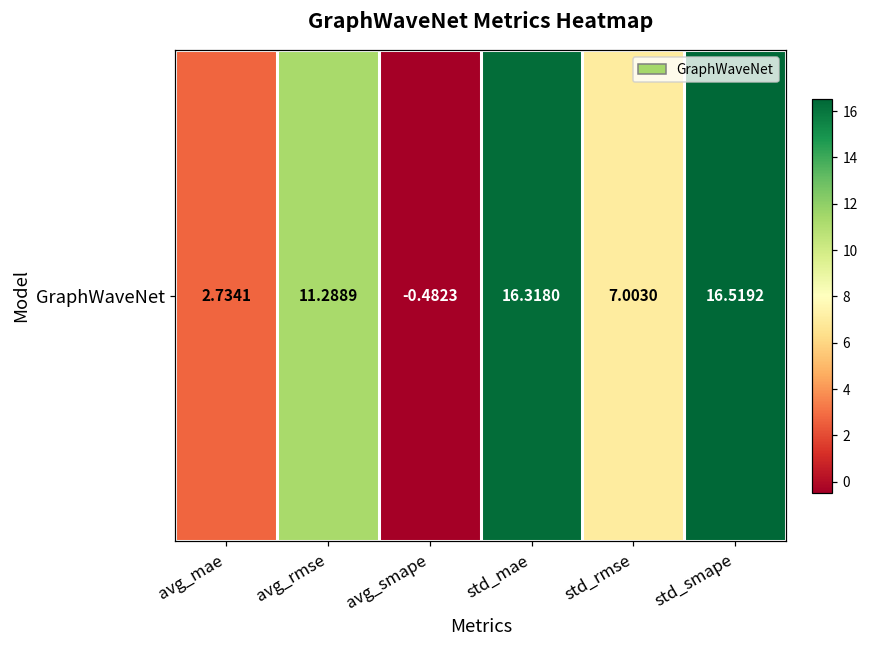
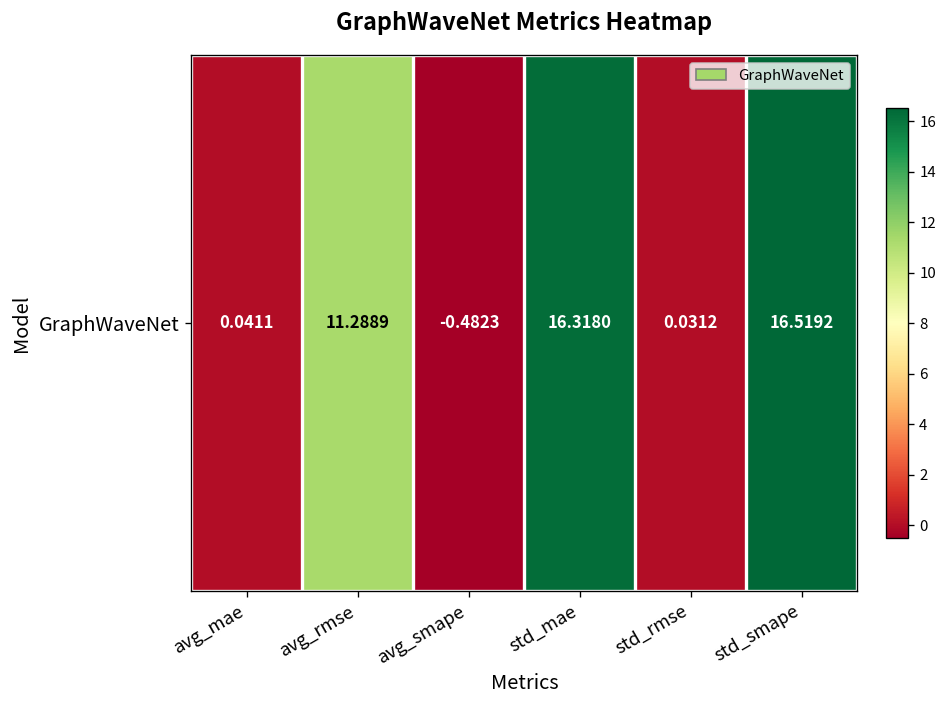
  {
    "GraphWaveNet": {
-     "avg_mae": 2.7341,
+     "avg_mae": 0.0411,
      "avg_rmse": 11.2889,
      "avg_smape": -0.4823,
      "std_mae": 16.3180,
-     "std_rmse": 7.0030,
+     "std_rmse": 0.0312,
      "std_smape": 16.5192
    }
  }
